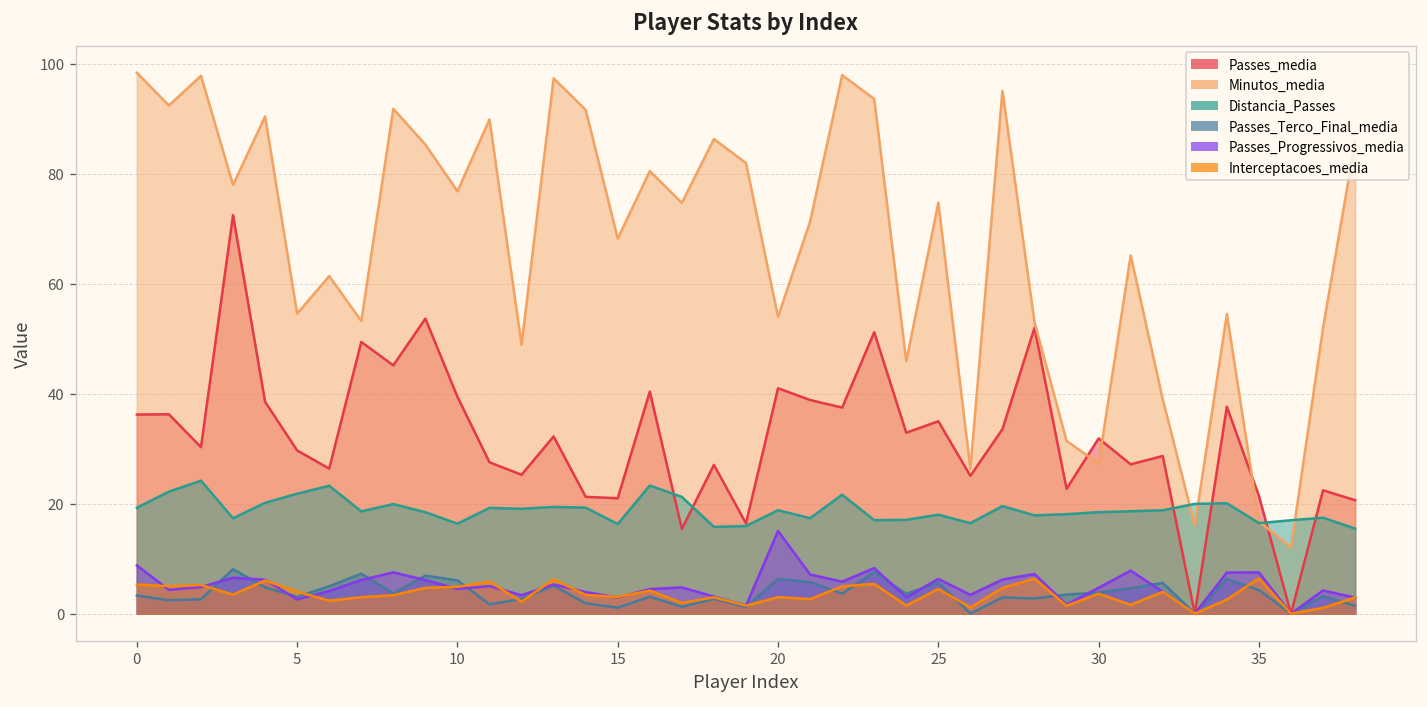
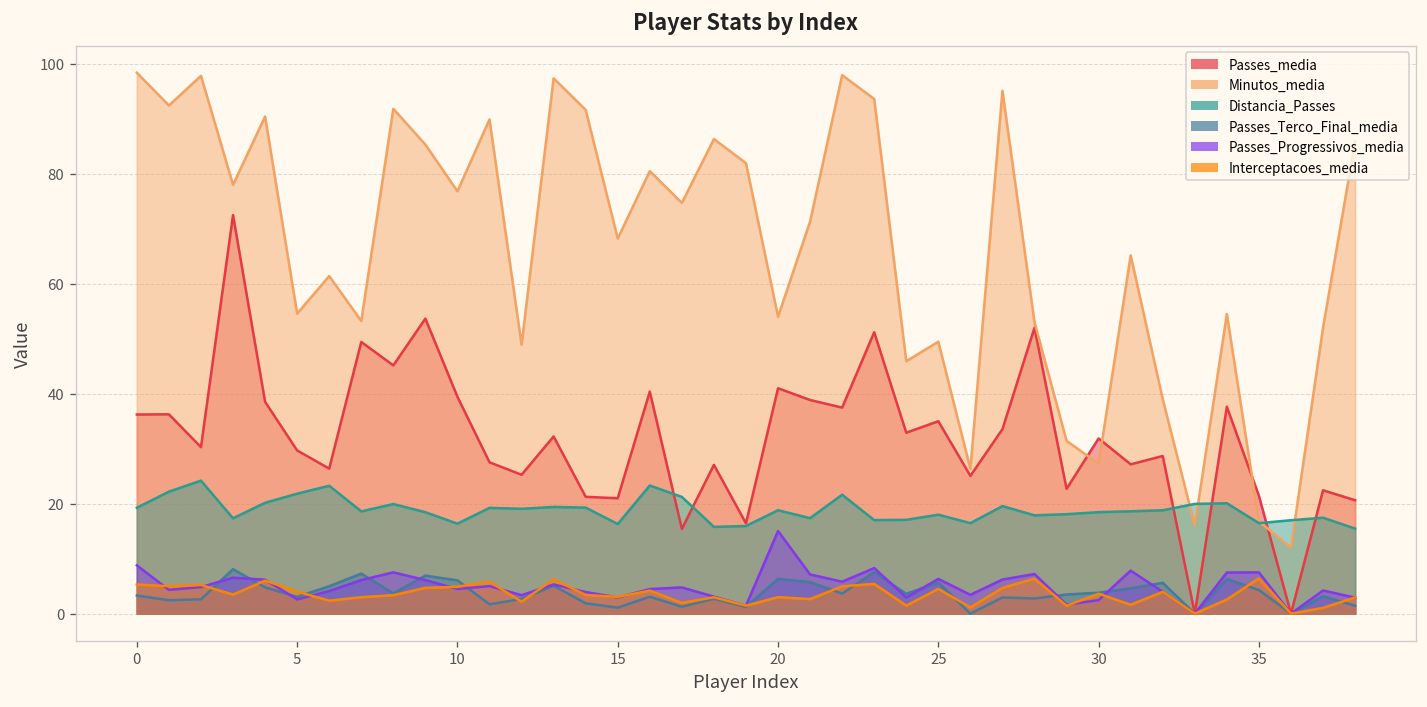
  {
    "Passes_media": {
      "0": 36,
      "5": 30,
      "10": 39,
      "15": 21,
      "20": 41,
      "25": 35,
      "30": 32,
      "35": 21
    },
    "Minutos_media": {
      "0": 98,
      "5": 55,
      "10": 77,
      "15": 68,
      "20": 54,
-     "25": 75,
+     "25": 49,
      "30": 27
    },
    "Passes_Progressivos_media": {
      "0": 9,
      "20": 15,
      "25": 6,
-     "30": 5,
+     "30": 2,
      "35": 8
    },
    "Interceptacoes_media": {
      "0": 5,
      "5": 4,
      "20": 3,
      "25": 4,
      "35": 6
    }
  }
